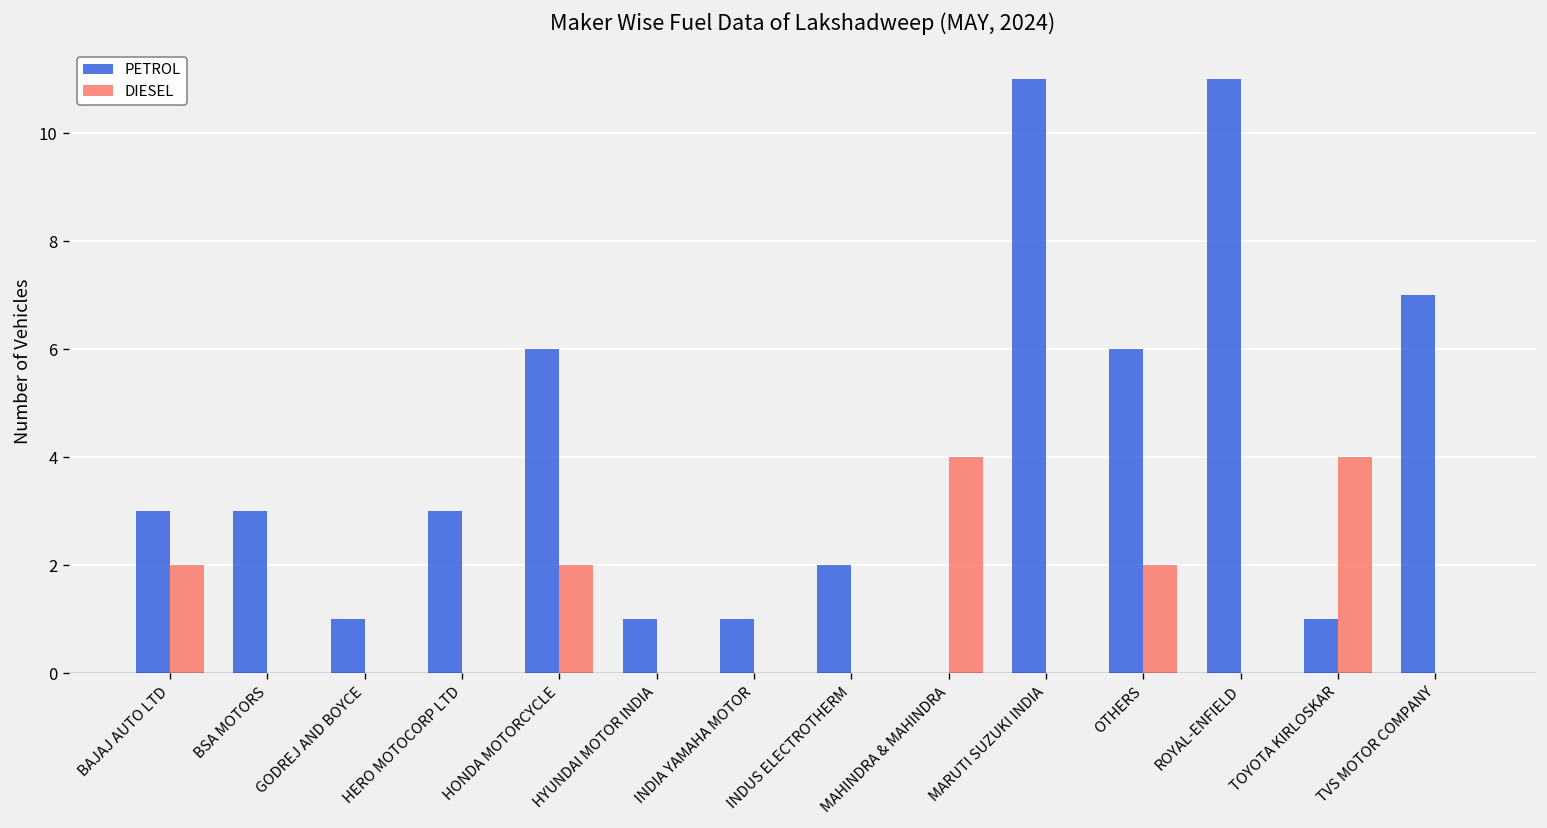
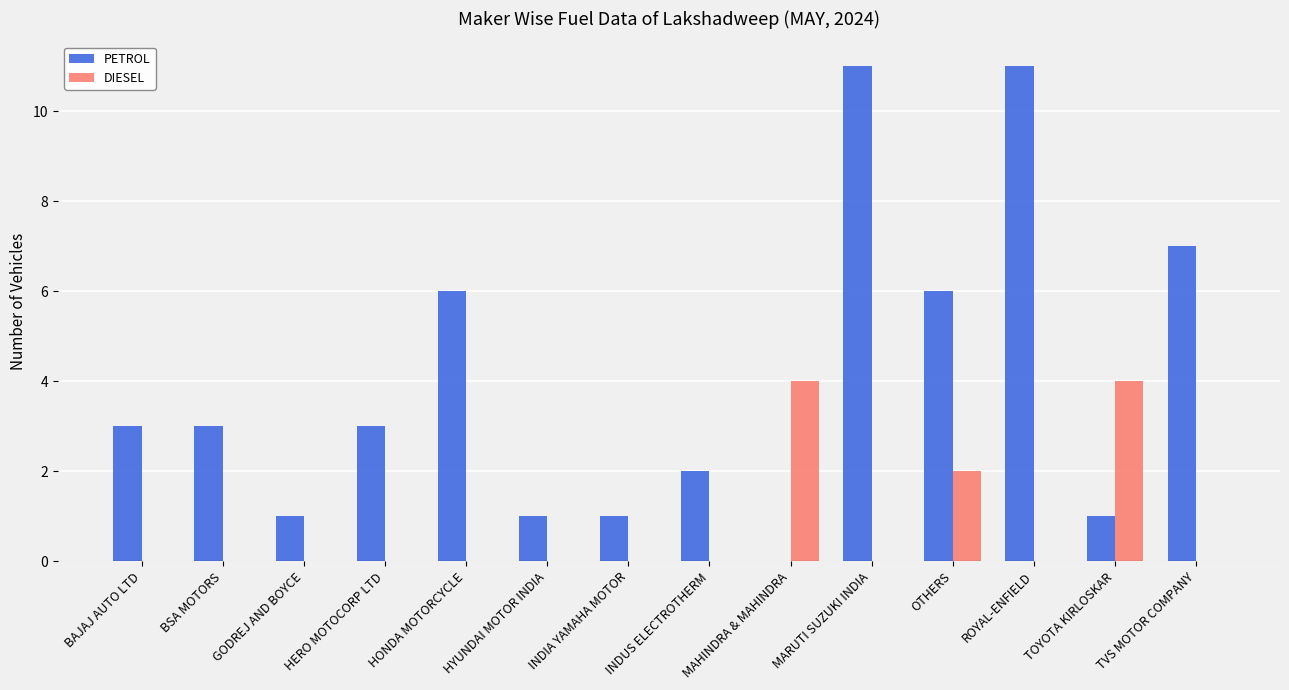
  {
    "PETROL": {
      "BAJAJ AUTO LTD": 3,
      "BSA MOTORS": 3,
      "GODREJ AND BOYCE": 1,
      "HERO MOTOCORP LTD": 3,
      "HONDA MOTORCYCLE": 6,
      "HYUNDAI MOTOR INDIA": 1,
      "INDIA YAMAHA MOTOR": 1,
      "INDUS ELECTROTHERM": 2,
      "MAHINDRA & MAHINDRA": 0,
      "MARUTI SUZUKI INDIA": 11,
      "OTHERS": 6,
      "ROYAL-ENFIELD": 11,
      "TOYOTA KIRLOSKAR": 1,
      "TVS MOTOR COMPANY": 7
    },
    "DIESEL": {
-     "BAJAJ AUTO LTD": 2,
+     "BAJAJ AUTO LTD": 0,
      "BSA MOTORS": 0,
      "GODREJ AND BOYCE": 0,
      "HERO MOTOCORP LTD": 0,
-     "HONDA MOTORCYCLE": 2,
+     "HONDA MOTORCYCLE": 0,
      "HYUNDAI MOTOR INDIA": 0,
      "INDIA YAMAHA MOTOR": 0,
      "INDUS ELECTROTHERM": 0,
      "MAHINDRA & MAHINDRA": 4,
      "MARUTI SUZUKI INDIA": 0,
      "OTHERS": 2,
      "ROYAL-ENFIELD": 0,
      "TOYOTA KIRLOSKAR": 4,
      "TVS MOTOR COMPANY": 0
    }
  }
